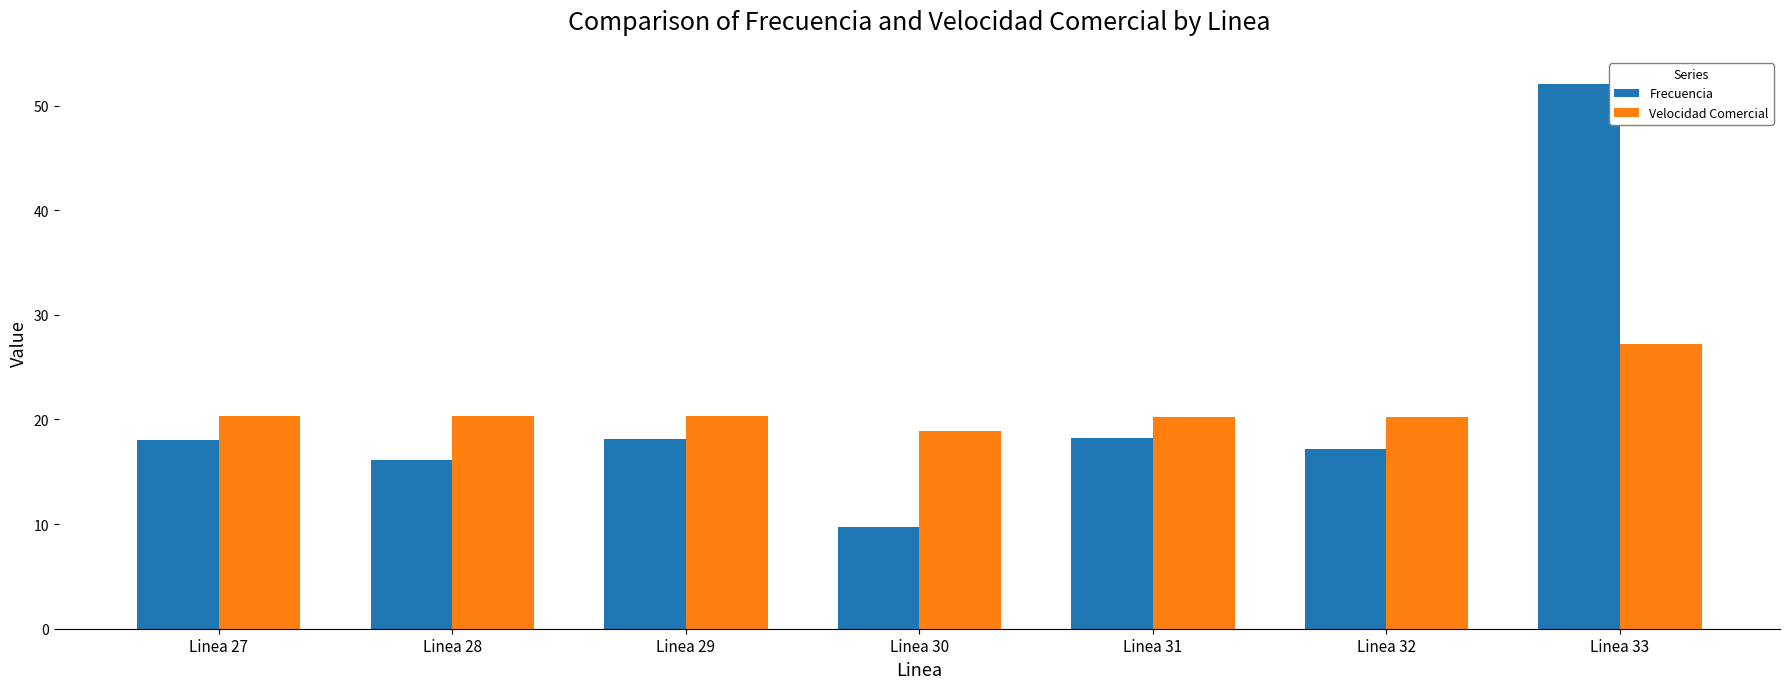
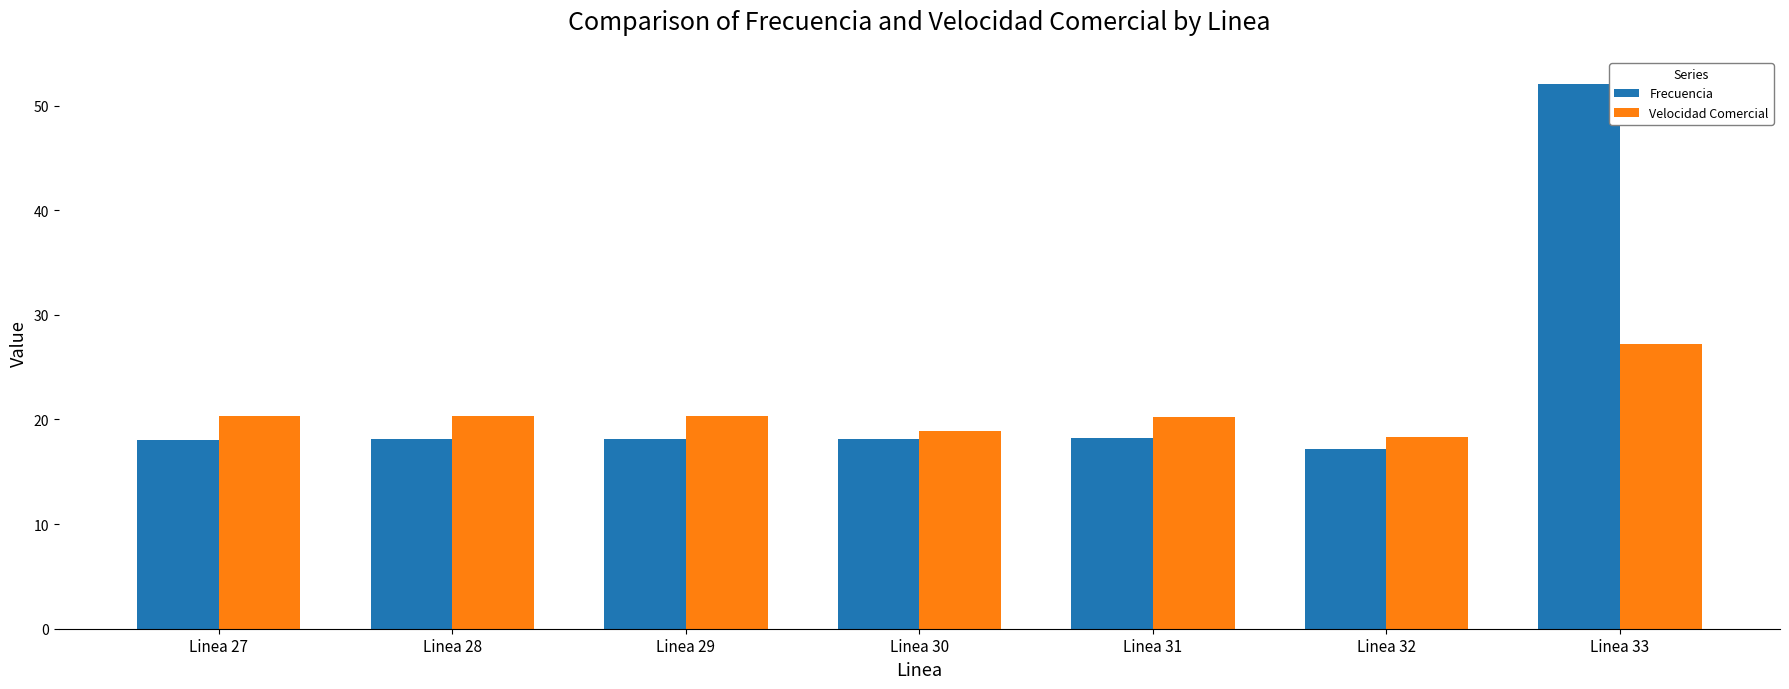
  {
    "Frecuencia": {
      "Linea 27": 18.0,
-     "Linea 28": 16.1,
+     "Linea 28": 18.1,
      "Linea 29": 18.1,
-     "Linea 30": 9.7,
+     "Linea 30": 18.2,
      "Linea 31": 18.3,
      "Linea 32": 17.1,
      "Linea 33": 52.1
    },
    "Velocidad Comercial": {
      "Linea 27": 20.3,
      "Linea 28": 20.3,
      "Linea 29": 20.3,
      "Linea 30": 18.9,
      "Linea 31": 20.3,
-     "Linea 32": 20.3,
+     "Linea 32": 18.3,
      "Linea 33": 27.2
    }
  }
